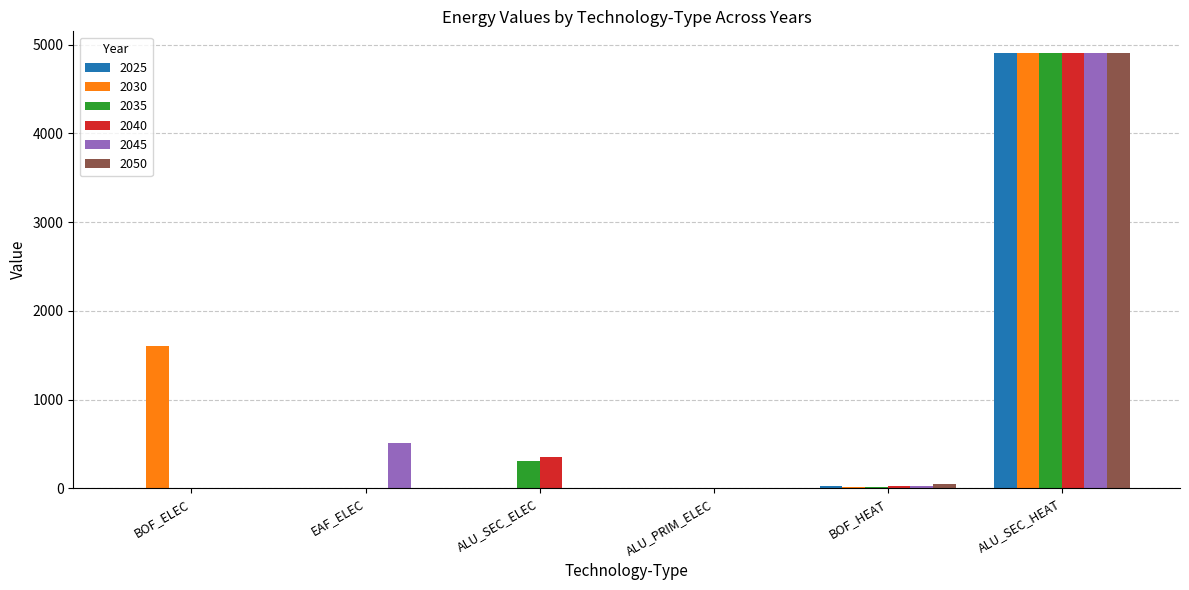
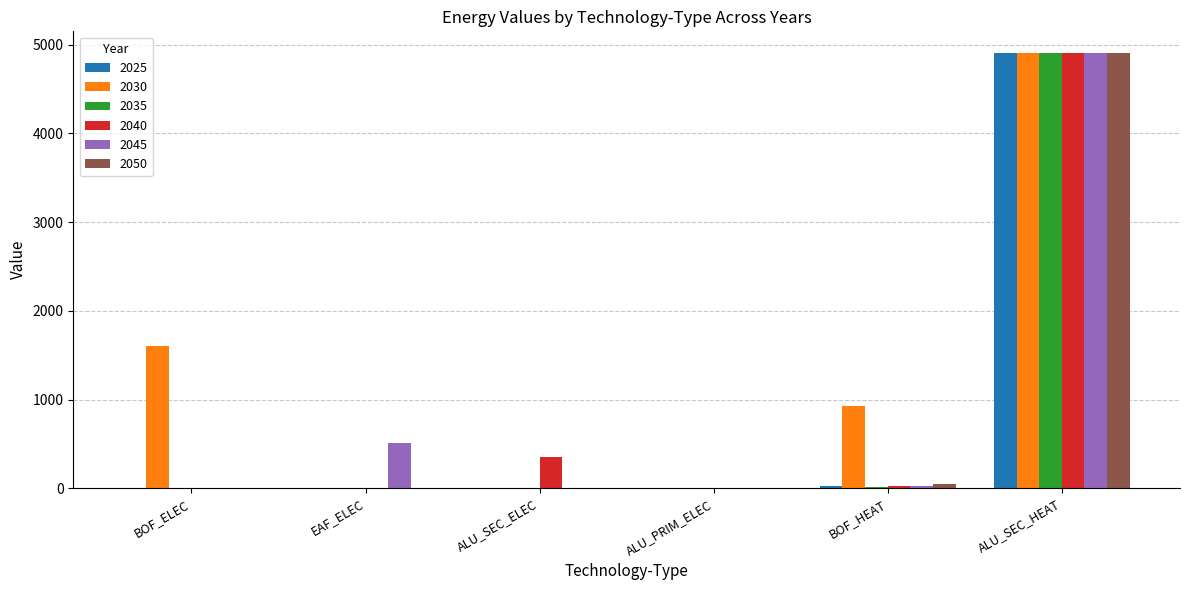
  {
    "2025": {
      "ALU_PRIM_ELEC": 0,
      "ALU_SEC_HEAT": 4900
    },
    "2030": {
      "BOF_ELEC": 1600,
      "ALU_PRIM_ELEC": 0,
-     "BOF_HEAT": 0,
+     "BOF_HEAT": 900,
      "ALU_SEC_HEAT": 4900
    },
    "2035": {
-     "ALU_SEC_ELEC": 300,
+     "ALU_SEC_ELEC": 0,
      "ALU_PRIM_ELEC": 0,
      "ALU_SEC_HEAT": 4900
    },
    "2040": {
      "ALU_SEC_ELEC": 400,
      "ALU_PRIM_ELEC": 0,
      "ALU_SEC_HEAT": 4900
    },
    "2045": {
      "EAF_ELEC": 500,
      "ALU_PRIM_ELEC": 0,
      "ALU_SEC_HEAT": 4900
    },
    "2050": {
      "ALU_PRIM_ELEC": 0,
      "BOF_HEAT": 0,
      "ALU_SEC_HEAT": 4900
    }
  }
